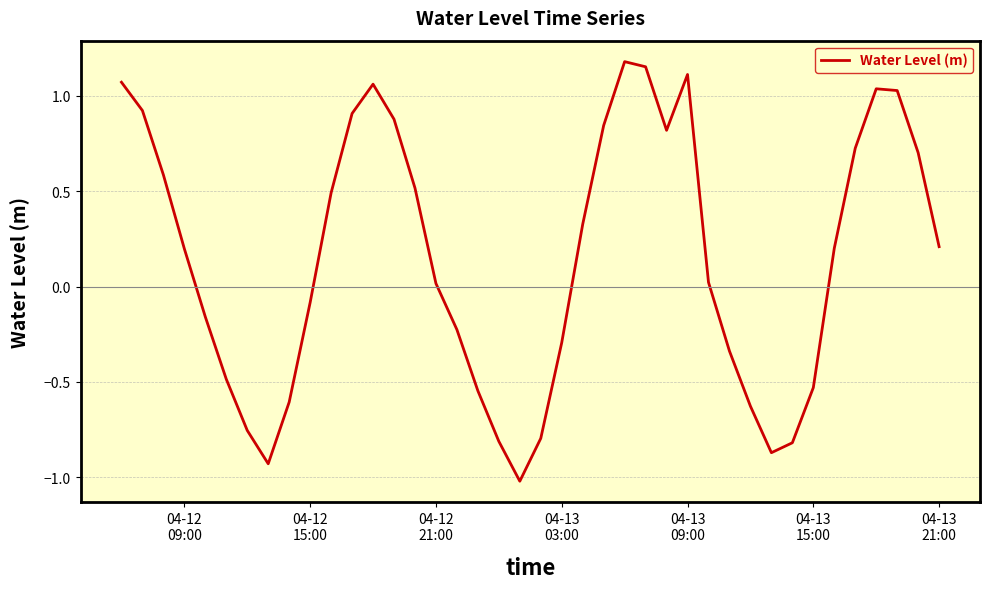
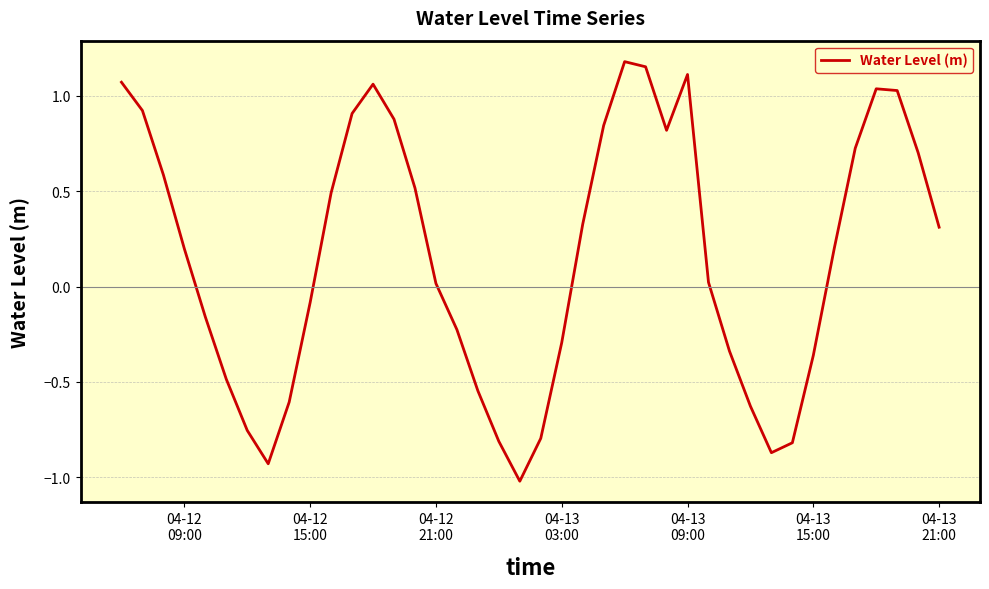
  {
    "04-12 09:00": 0.20,
    "04-12 15:00": -0.08,
    "04-12 21:00": 0.02,
    "04-13 03:00": -0.29,
    "04-13 09:00": 1.11,
-   "04-13 15:00": -0.53,
-   "04-13 21:00": 0.21
+   "04-13 15:00": -0.36,
+   "04-13 21:00": 0.31
  }
